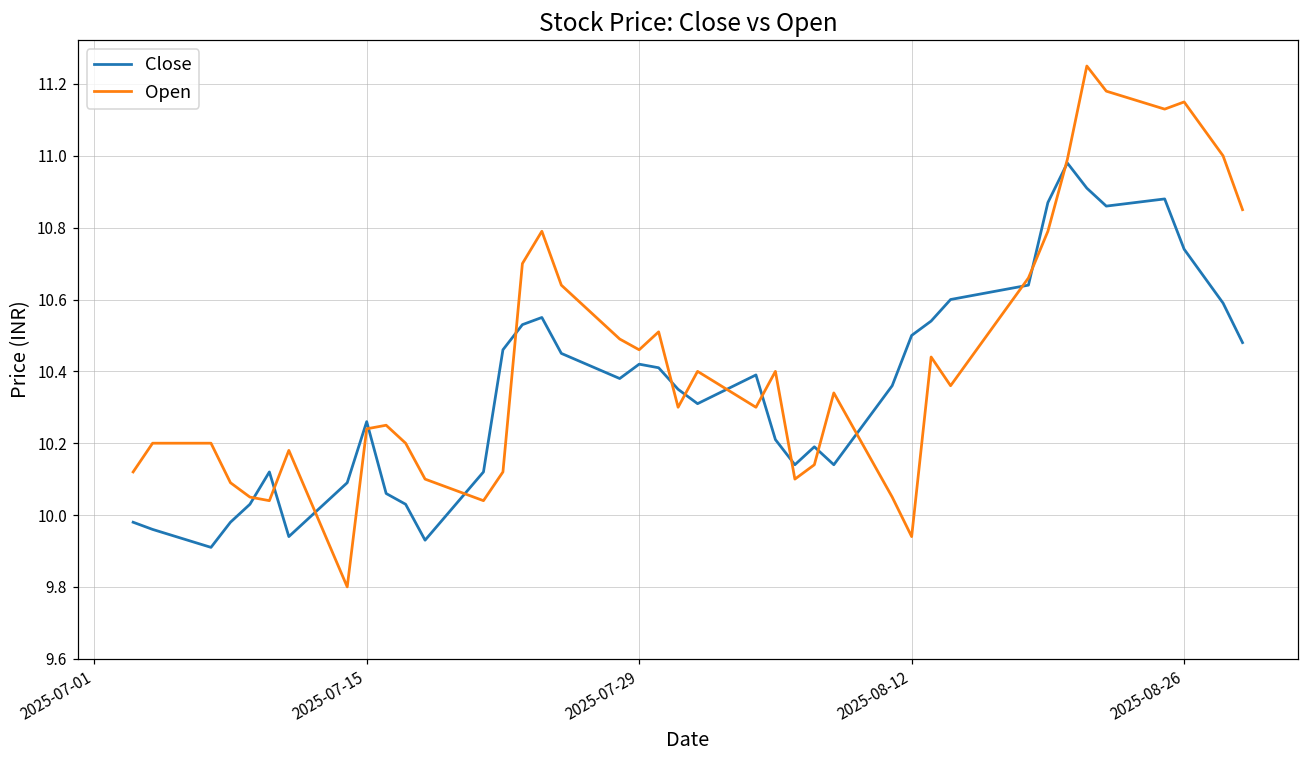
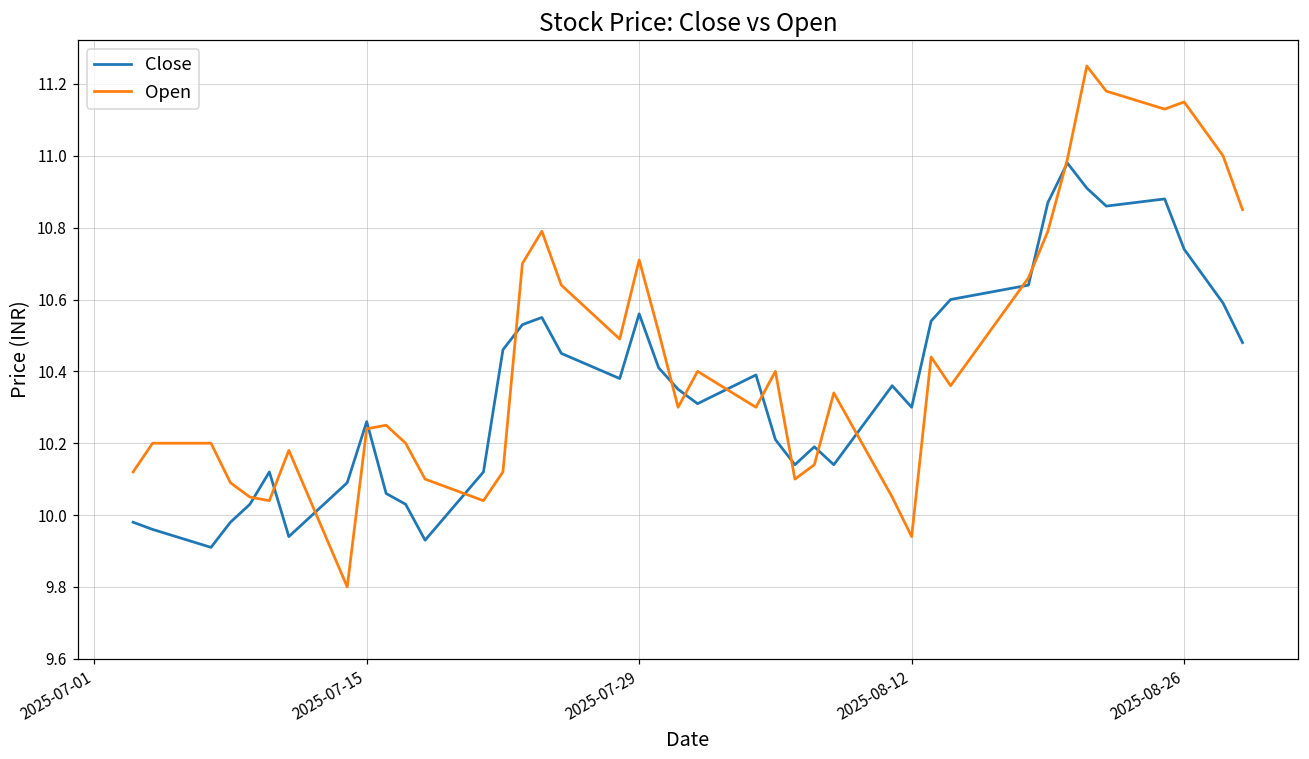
  {
    "Close": {
      "2025-07-15": 10.26,
-     "2025-07-29": 10.42,
-     "2025-08-12": 10.5,
+     "2025-07-29": 10.56,
+     "2025-08-12": 10.3,
      "2025-08-26": 10.74
    },
    "Open": {
      "2025-07-15": 10.24,
-     "2025-07-29": 10.46,
+     "2025-07-29": 10.71,
      "2025-08-12": 9.94,
      "2025-08-26": 11.15
    }
  }
